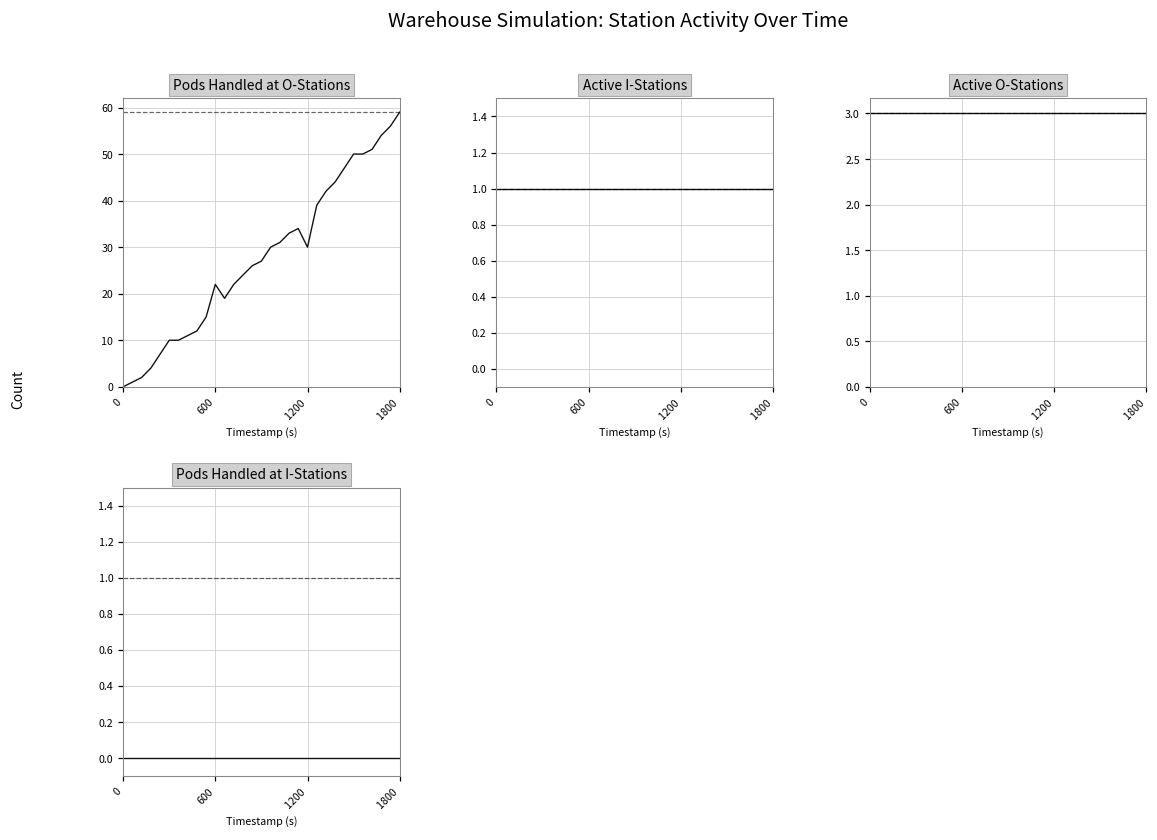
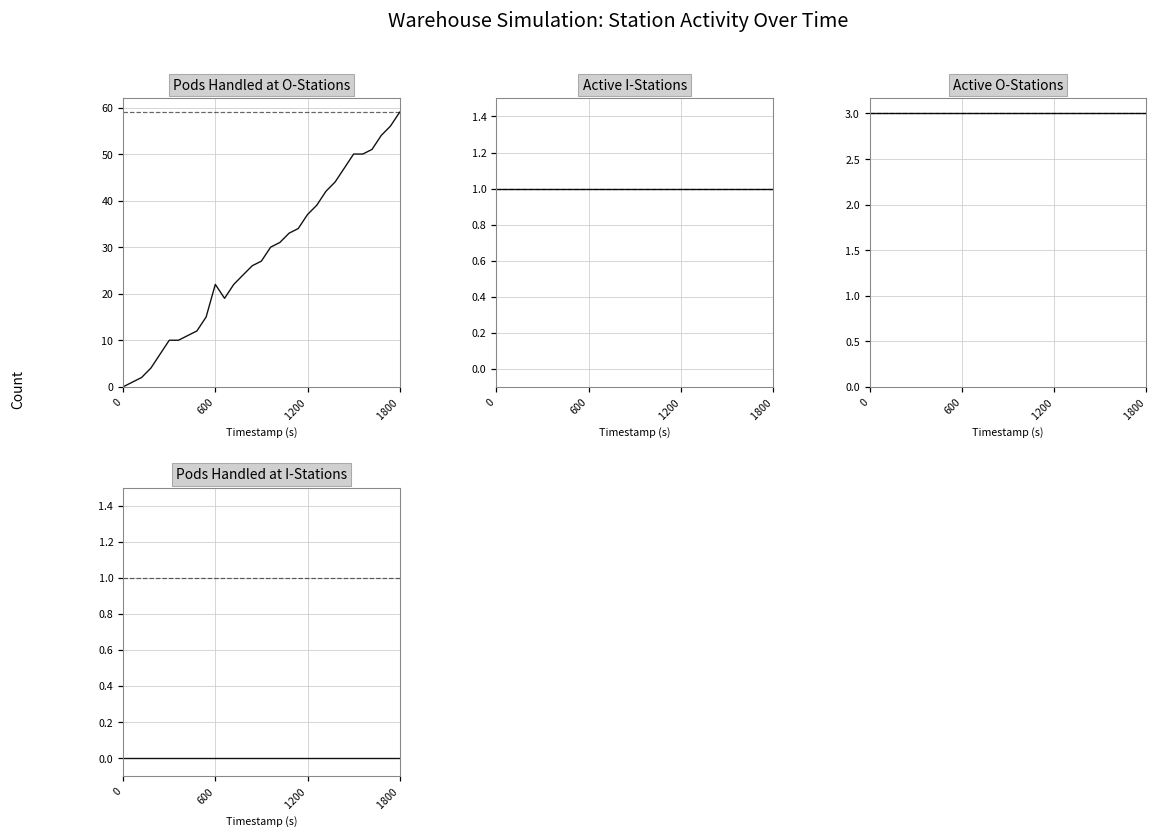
  {
    "Pods Handled at O-Stations": {
      "0": 0,
      "600": 22,
-     "1200": 30,
+     "1200": 37,
      "1800": 59
    },
    "Active I-Stations": {
      "0": 1.00,
      "600": 1.00,
      "1200": 1.00,
      "1800": 1.00
    },
    "Active O-Stations": {
      "0": 3.0,
      "600": 3.0,
      "1200": 3.0,
      "1800": 3.0
    },
    "Pods Handled at I-Stations": {
      "0": 0.00,
      "600": 0.00,
      "1200": 0.00,
      "1800": 0.00
    }
  }
